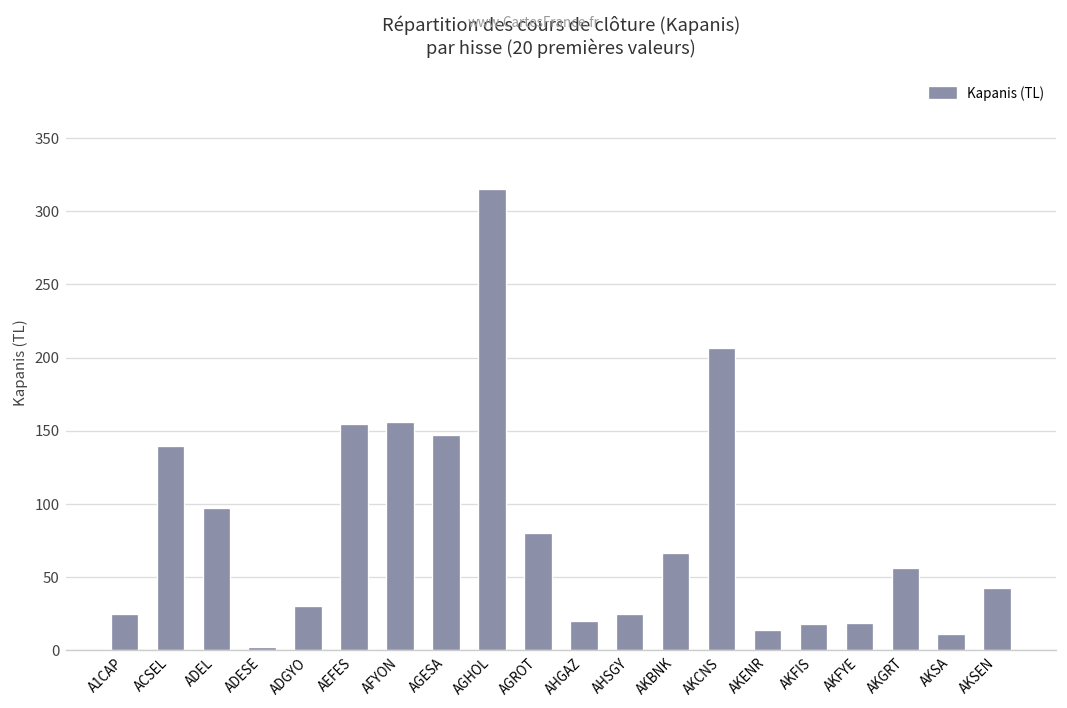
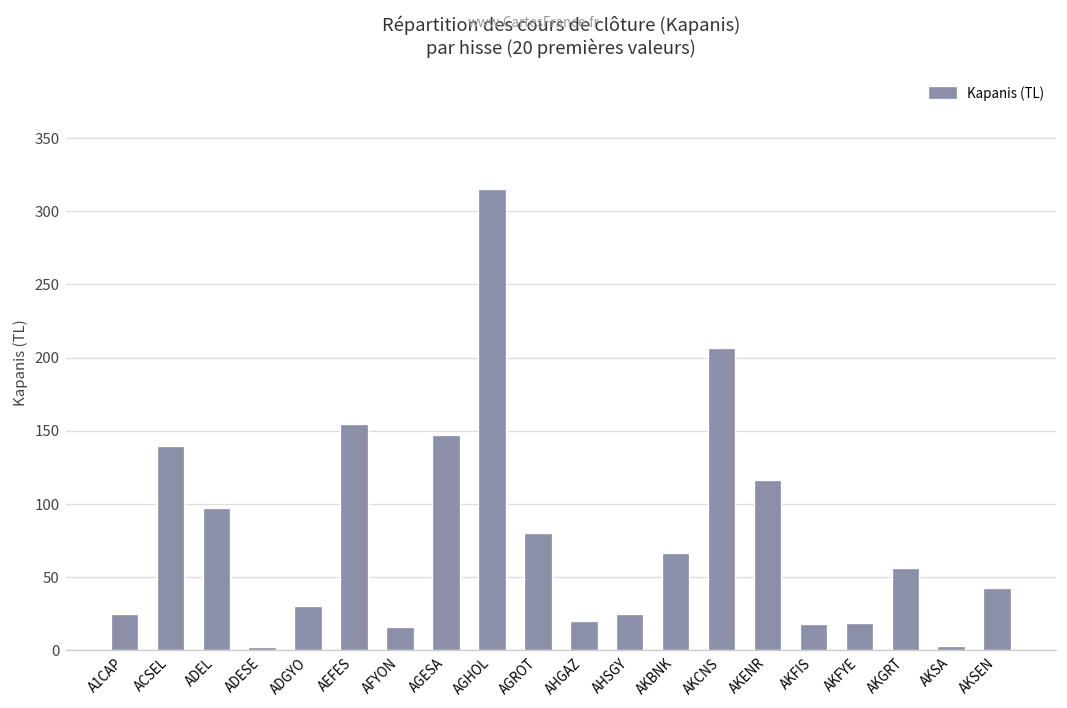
  {
    "A1CAP": 25,
    "ACSEL": 140,
    "ADEL": 98,
    "ADESE": 2,
    "ADGYO": 31,
    "AEFES": 155,
-   "AFYON": 156,
+   "AFYON": 16,
    "AGESA": 148,
    "AGHOL": 315,
    "AGROT": 81,
    "AHGAZ": 20,
    "AHSGY": 25,
    "AKBNK": 66,
    "AKCNS": 206,
-   "AKENR": 14,
+   "AKENR": 117,
    "AKFIS": 18,
    "AKFYE": 19,
    "AKGRT": 57,
-   "AKSA": 11,
+   "AKSA": 3,
    "AKSEN": 43
  }
